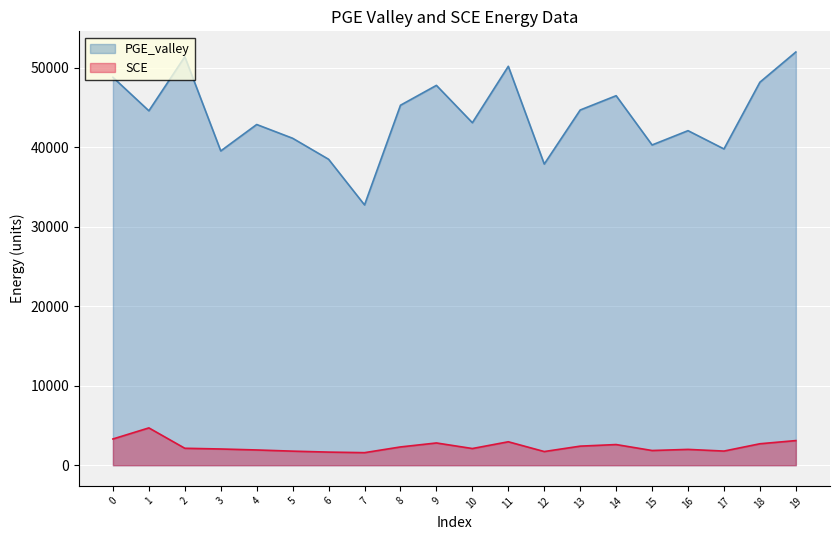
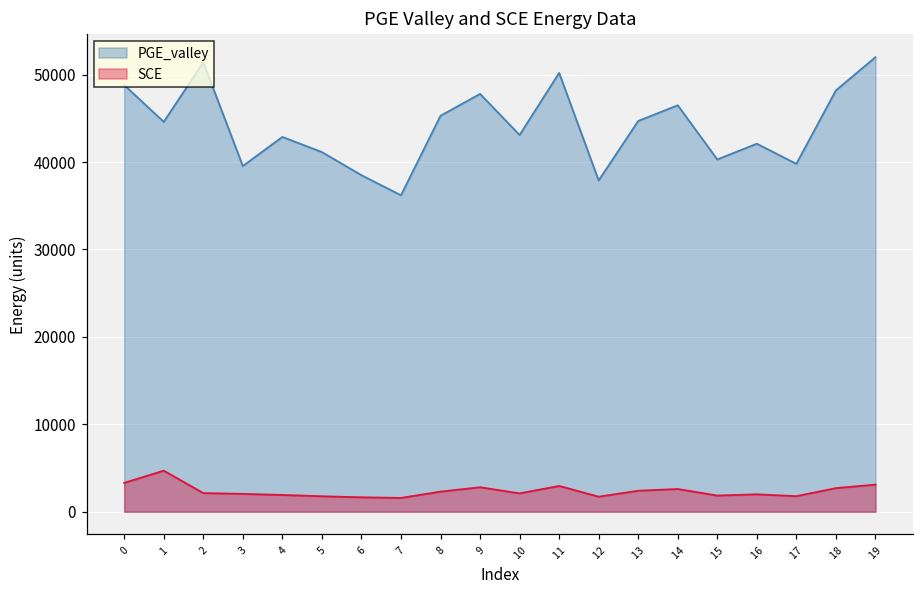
  {
    "PGE_valley": {
      "1": 45000,
      "3": 40000,
      "4": 43000,
      "5": 41000,
      "6": 39000,
-     "7": 33000,
+     "7": 36000,
      "8": 45000,
      "9": 48000,
      "10": 43000,
      "11": 50000,
      "12": 38000,
      "13": 45000,
      "14": 47000,
      "15": 40000,
      "16": 42000,
      "17": 40000,
      "18": 48000,
      "19": 52000
    },
    "SCE": {
      "0": 3000,
      "1": 5000,
      "2": 2000,
      "3": 2000,
      "4": 2000,
      "5": 2000,
      "6": 2000,
      "7": 2000,
      "8": 2000,
      "9": 3000,
      "10": 2000,
      "11": 3000,
      "12": 2000,
      "13": 2000,
      "14": 3000,
      "15": 2000,
      "16": 2000,
      "17": 2000,
      "18": 3000,
      "19": 3000
    }
  }
